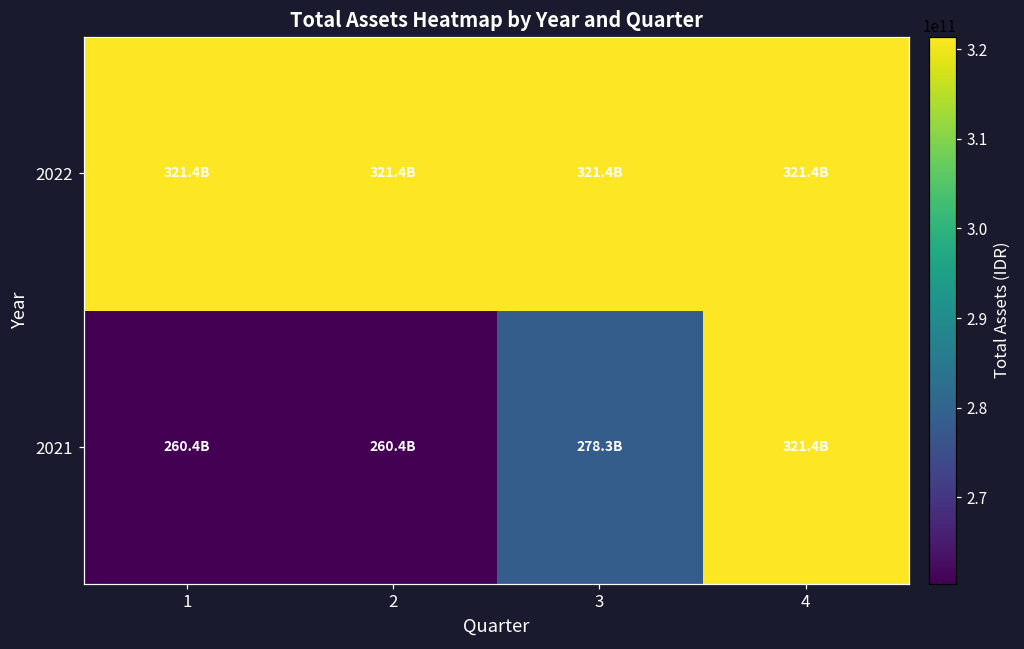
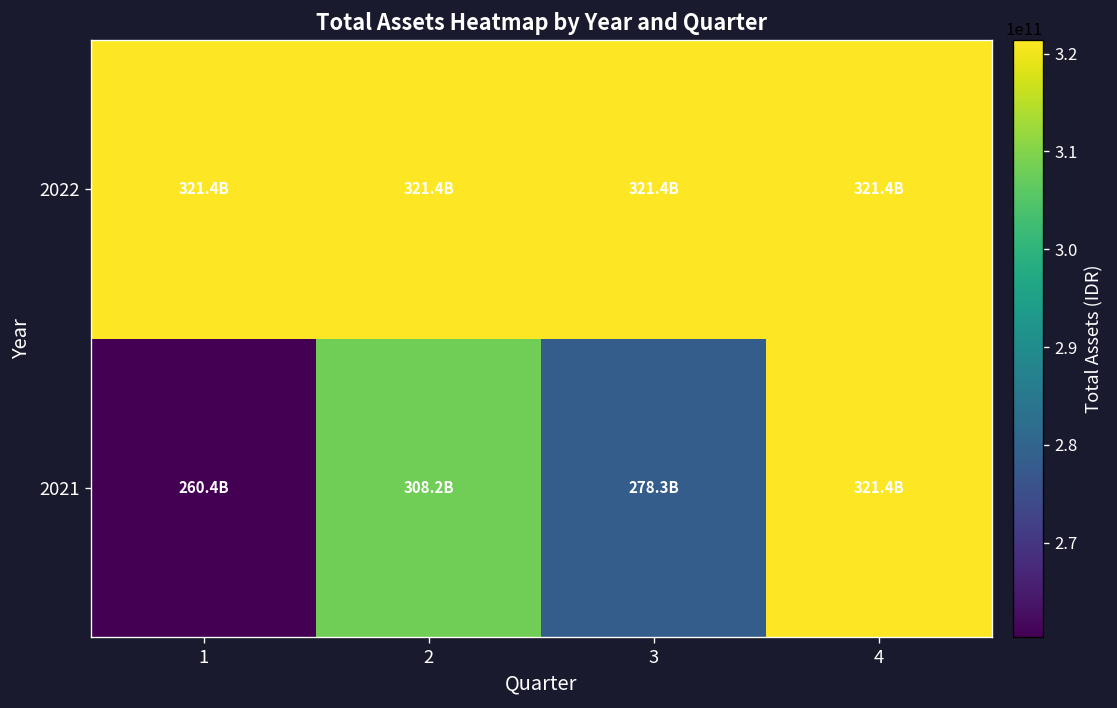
  {
    "2022": {
      "1": "321.4B",
      "2": "321.4B",
      "3": "321.4B",
      "4": "321.4B"
    },
    "2021": {
      "1": "260.4B",
-     "2": "260.4B",
+     "2": "308.2B",
      "3": "278.3B",
      "4": "321.4B"
    }
  }
